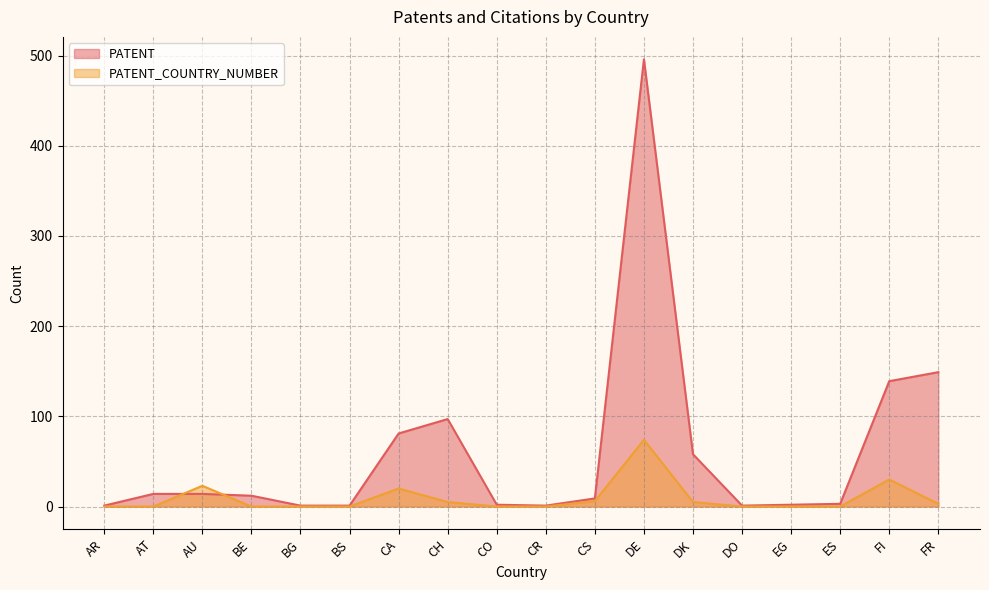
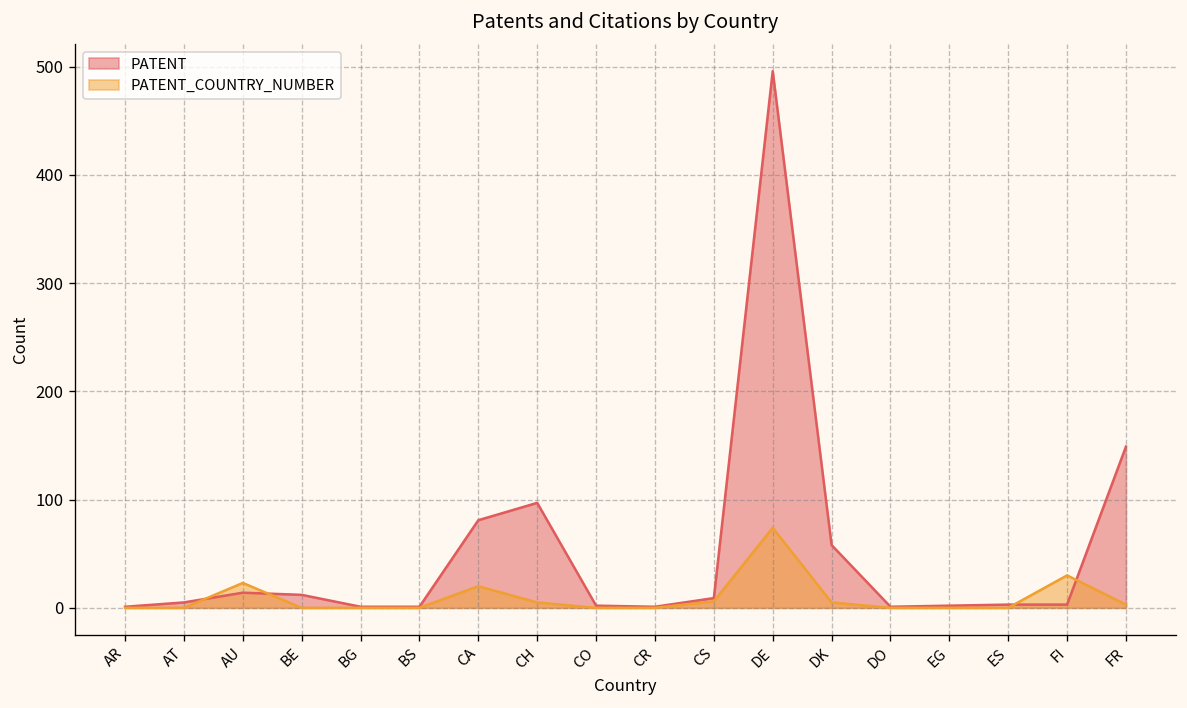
  {
    "PATENT": {
-     "AT": 14,
+     "AT": 5,
      "AU": 10,
      "BE": 10,
      "CA": 80,
      "CH": 100,
      "CS": 10,
      "DE": 500,
      "DK": 60,
      "ES": 0,
-     "FI": 140,
+     "FI": 0,
      "FR": 150
    },
    "PATENT_COUNTRY_NUMBER": {
      "AT": 0,
      "AU": 20,
      "BE": 0,
      "CA": 20,
      "CH": 10,
      "CS": 10,
      "DE": 70,
      "DK": 10,
      "ES": 0,
      "FI": 30,
      "FR": 0
    }
  }
